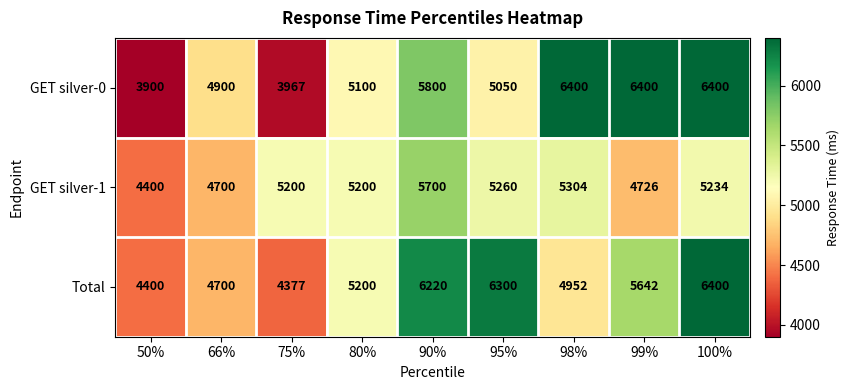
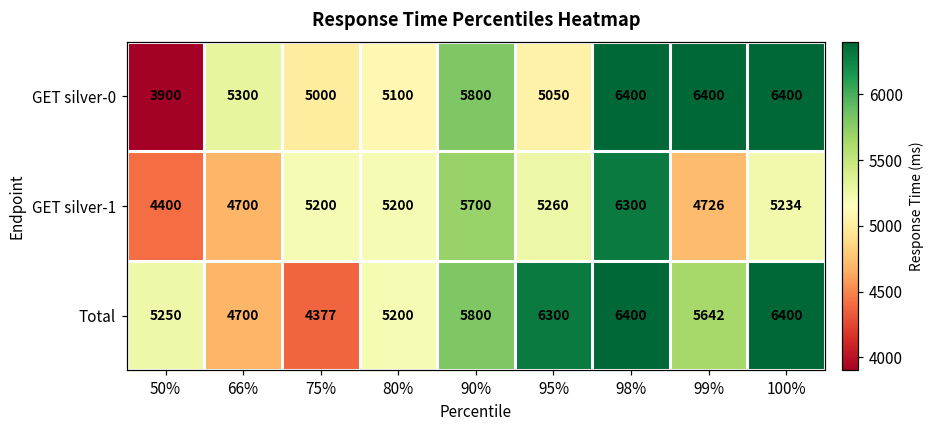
  {
    "GET silver-0": {
      "50%": 3900,
-     "66%": 4900,
-     "75%": 3967,
+     "66%": 5300,
+     "75%": 5000,
      "80%": 5100,
      "90%": 5800,
      "95%": 5050,
      "98%": 6400,
      "99%": 6400,
      "100%": 6400
    },
    "GET silver-1": {
      "50%": 4400,
      "66%": 4700,
      "75%": 5200,
      "80%": 5200,
      "90%": 5700,
      "95%": 5260,
-     "98%": 5304,
+     "98%": 6300,
      "99%": 4726,
      "100%": 5234
    },
    "Total": {
-     "50%": 4400,
+     "50%": 5250,
      "66%": 4700,
      "75%": 4377,
      "80%": 5200,
-     "90%": 6220,
+     "90%": 5800,
      "95%": 6300,
-     "98%": 4952,
+     "98%": 6400,
      "99%": 5642,
      "100%": 6400
    }
  }
